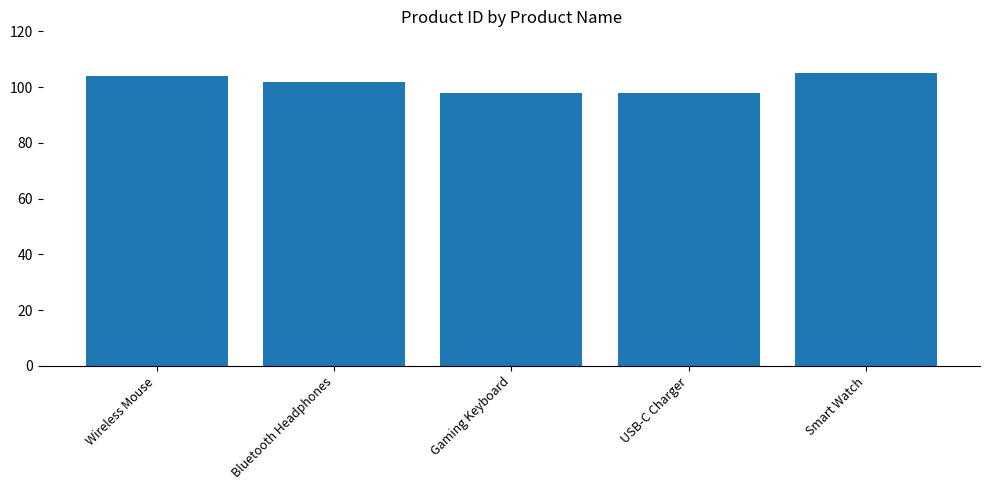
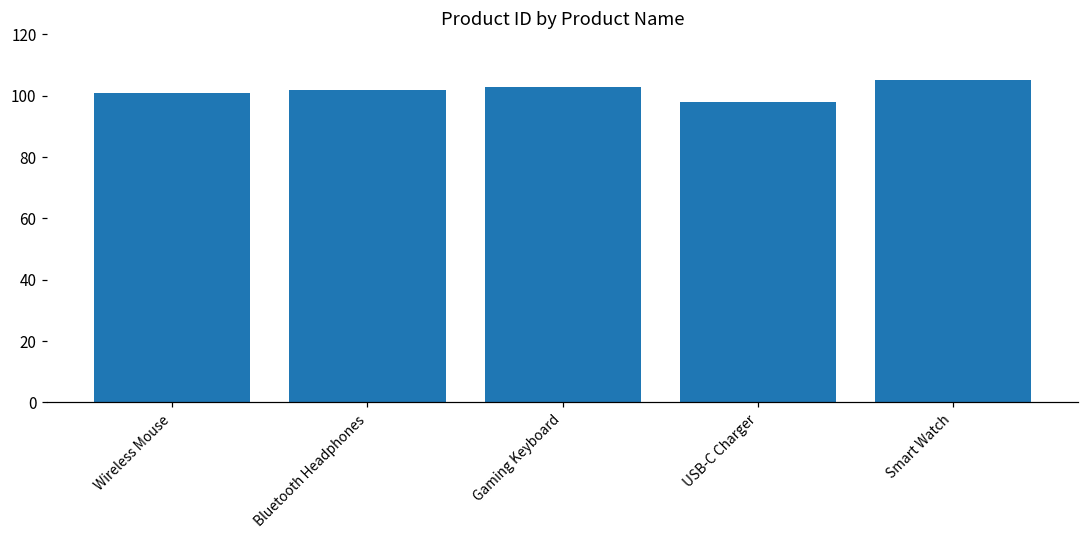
  {
-   "Wireless Mouse": 104,
+   "Wireless Mouse": 101,
    "Bluetooth Headphones": 102,
-   "Gaming Keyboard": 98,
+   "Gaming Keyboard": 103,
    "USB-C Charger": 98,
    "Smart Watch": 105
  }
